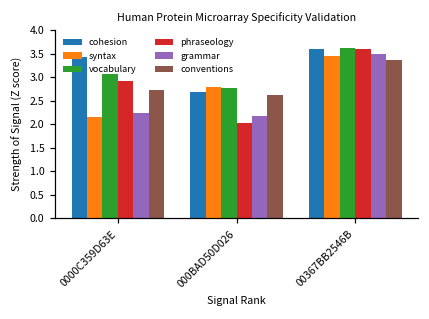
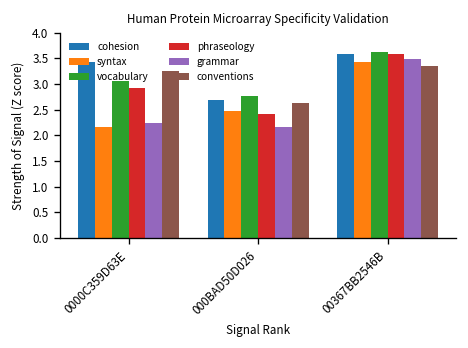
  {
    "cohesion": {
      "0000C359D63E": 3.4,
      "000BAD50D026": 2.7,
      "00367BB2546B": 3.6
    },
    "syntax": {
      "0000C359D63E": 2.2,
-     "000BAD50D026": 2.8,
+     "000BAD50D026": 2.5,
      "00367BB2546B": 3.4
    },
    "vocabulary": {
      "0000C359D63E": 3.1,
      "000BAD50D026": 2.8,
      "00367BB2546B": 3.6
    },
    "phraseology": {
      "0000C359D63E": 2.9,
-     "000BAD50D026": 2.0,
+     "000BAD50D026": 2.4,
      "00367BB2546B": 3.6
    },
    "grammar": {
      "0000C359D63E": 2.2,
      "000BAD50D026": 2.2,
      "00367BB2546B": 3.5
    },
    "conventions": {
-     "0000C359D63E": 2.7,
+     "0000C359D63E": 3.3,
      "000BAD50D026": 2.6,
      "00367BB2546B": 3.4
    }
  }
